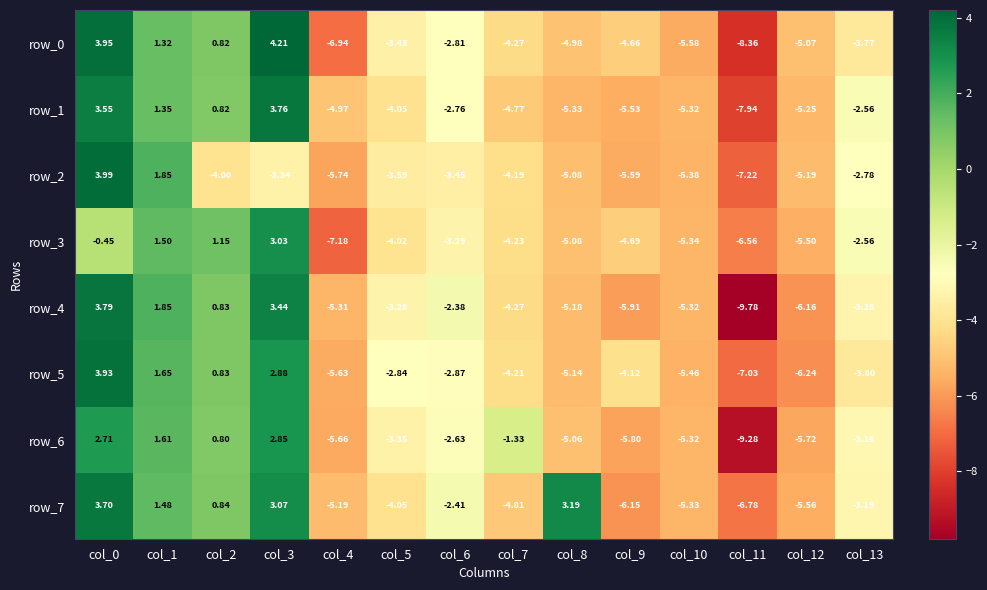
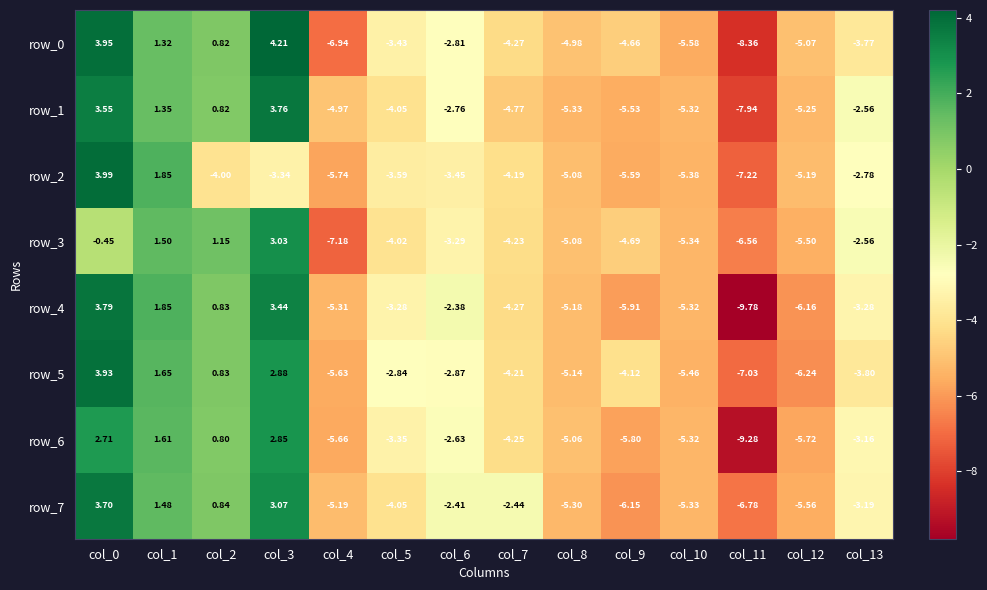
  {
    "row_0": {
      "col_0": 3.95,
      "col_1": 1.32,
      "col_2": 0.82,
      "col_3": 4.21,
      "col_4": -6.94,
      "col_5": -3.43,
      "col_6": -2.81,
      "col_7": -4.27,
      "col_8": -4.98,
      "col_9": -4.66,
      "col_10": -5.58,
      "col_11": -8.36,
      "col_12": -5.07,
      "col_13": -3.77
    },
    "row_1": {
      "col_0": 3.55,
      "col_1": 1.35,
      "col_2": 0.82,
      "col_3": 3.76,
      "col_4": -4.97,
      "col_5": -4.05,
      "col_6": -2.76,
      "col_7": -4.77,
      "col_8": -5.33,
      "col_9": -5.53,
      "col_10": -5.32,
      "col_11": -7.94,
      "col_12": -5.25,
      "col_13": -2.56
    },
    "row_2": {
      "col_0": 3.99,
      "col_1": 1.85,
      "col_2": -4.00,
      "col_3": -3.34,
      "col_4": -5.74,
      "col_5": -3.59,
      "col_6": -3.45,
      "col_7": -4.19,
      "col_8": -5.08,
      "col_9": -5.59,
      "col_10": -5.38,
      "col_11": -7.22,
      "col_12": -5.19,
      "col_13": -2.78
    },
    "row_3": {
      "col_0": -0.45,
      "col_1": 1.50,
      "col_2": 1.15,
      "col_3": 3.03,
      "col_4": -7.18,
      "col_5": -4.02,
      "col_6": -3.29,
      "col_7": -4.23,
      "col_8": -5.08,
      "col_9": -4.69,
      "col_10": -5.34,
      "col_11": -6.56,
      "col_12": -5.50,
      "col_13": -2.56
    },
    "row_4": {
      "col_0": 3.79,
      "col_1": 1.85,
      "col_2": 0.83,
      "col_3": 3.44,
      "col_4": -5.31,
      "col_5": -3.28,
      "col_6": -2.38,
      "col_7": -4.27,
      "col_8": -5.18,
      "col_9": -5.91,
      "col_10": -5.32,
      "col_11": -9.78,
      "col_12": -6.16,
      "col_13": -3.28
    },
    "row_5": {
      "col_0": 3.93,
      "col_1": 1.65,
      "col_2": 0.83,
      "col_3": 2.88,
      "col_4": -5.63,
      "col_5": -2.84,
      "col_6": -2.87,
      "col_7": -4.21,
      "col_8": -5.14,
      "col_9": -4.12,
      "col_10": -5.46,
      "col_11": -7.03,
      "col_12": -6.24,
      "col_13": -3.80
    },
    "row_6": {
      "col_0": 2.71,
      "col_1": 1.61,
      "col_2": 0.80,
      "col_3": 2.85,
      "col_4": -5.66,
      "col_5": -3.35,
      "col_6": -2.63,
-     "col_7": -1.33,
+     "col_7": -4.25,
      "col_8": -5.06,
      "col_9": -5.80,
      "col_10": -5.32,
      "col_11": -9.28,
      "col_12": -5.72,
      "col_13": -3.16
    },
    "row_7": {
      "col_0": 3.70,
      "col_1": 1.48,
      "col_2": 0.84,
      "col_3": 3.07,
      "col_4": -5.19,
      "col_5": -4.05,
      "col_6": -2.41,
-     "col_7": -4.81,
-     "col_8": 3.19,
+     "col_7": -2.44,
+     "col_8": -5.30,
      "col_9": -6.15,
      "col_10": -5.33,
      "col_11": -6.78,
      "col_12": -5.56,
      "col_13": -3.19
    }
  }
